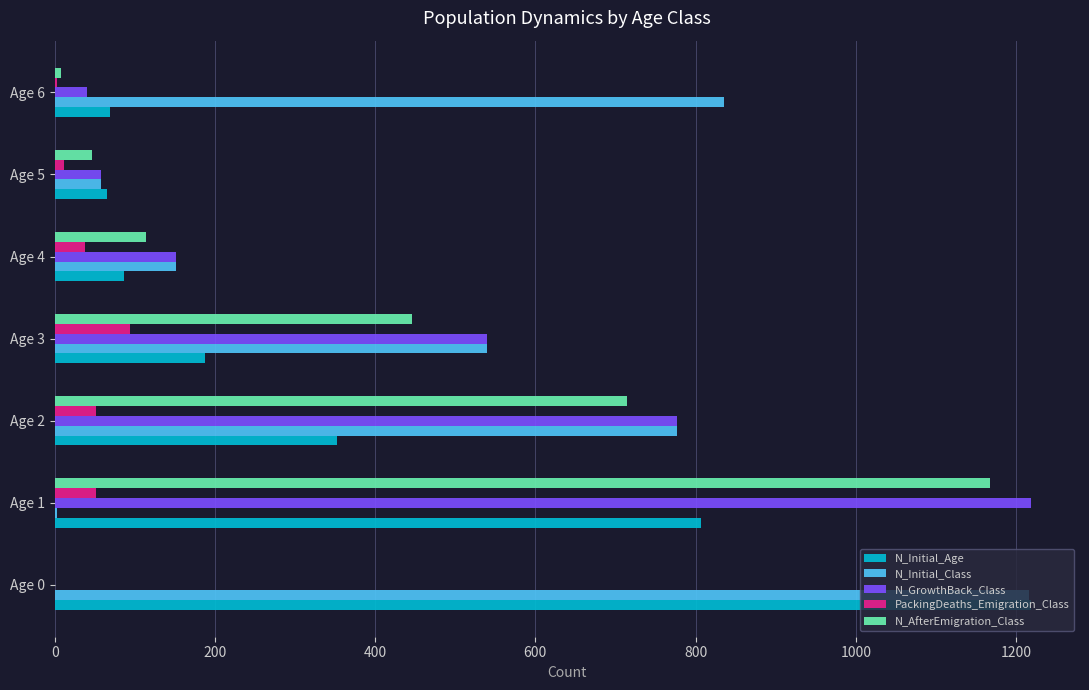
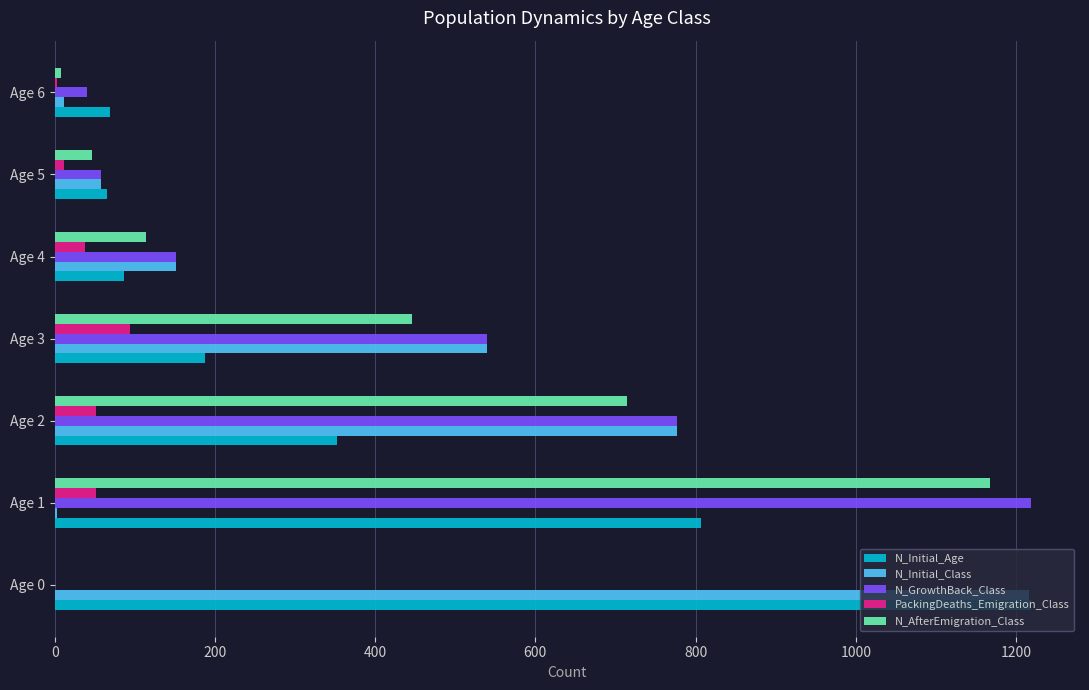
  {
    "N_Initial_Age": {
      "Age 6": 70,
      "Age 5": 70,
      "Age 4": 90,
      "Age 3": 190,
      "Age 2": 350,
      "Age 1": 810
    },
    "N_Initial_Class": {
-     "Age 6": 840,
+     "Age 6": 10,
      "Age 5": 60,
      "Age 4": 150,
      "Age 3": 540,
      "Age 2": 780
    },
    "N_GrowthBack_Class": {
      "Age 6": 40,
      "Age 5": 60,
      "Age 4": 150,
      "Age 3": 540,
      "Age 2": 780,
      "Age 1": 1220,
      "Age 0": 0
    },
    "PackingDeaths_Emigration_Class": {
      "Age 5": 10,
      "Age 4": 40,
      "Age 3": 90,
      "Age 2": 50,
      "Age 1": 50,
      "Age 0": 0
    },
    "N_AfterEmigration_Class": {
      "Age 6": 10,
      "Age 5": 50,
      "Age 4": 110,
      "Age 3": 450,
      "Age 2": 710,
      "Age 1": 1170,
      "Age 0": 0
    }
  }
